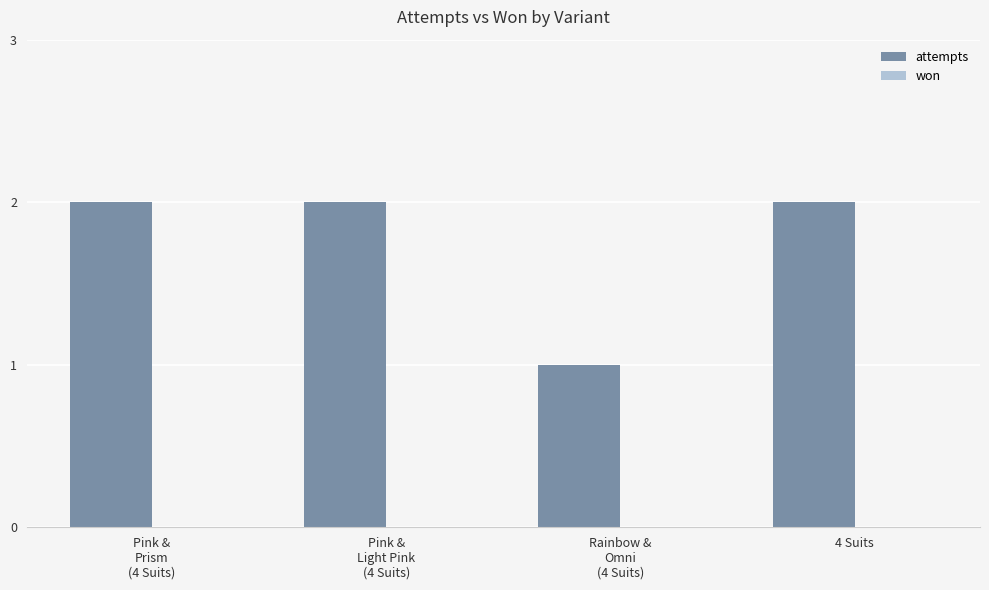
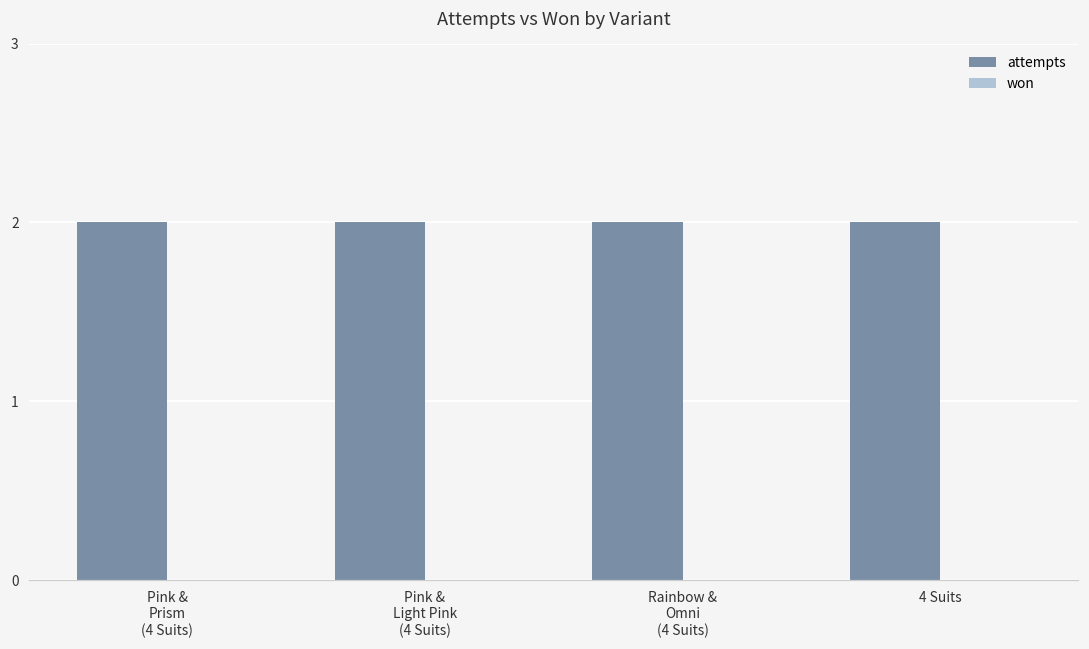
  {
    "attempts": {
      "Pink & Prism (4 Suits)": 2,
      "Pink & Light Pink (4 Suits)": 2,
-     "Rainbow & Omni (4 Suits)": 1,
+     "Rainbow & Omni (4 Suits)": 2,
      "4 Suits": 2
    },
    "won": {
      "Pink & Prism (4 Suits)": 0,
      "Pink & Light Pink (4 Suits)": 0,
      "Rainbow & Omni (4 Suits)": 0,
      "4 Suits": 0
    }
  }
